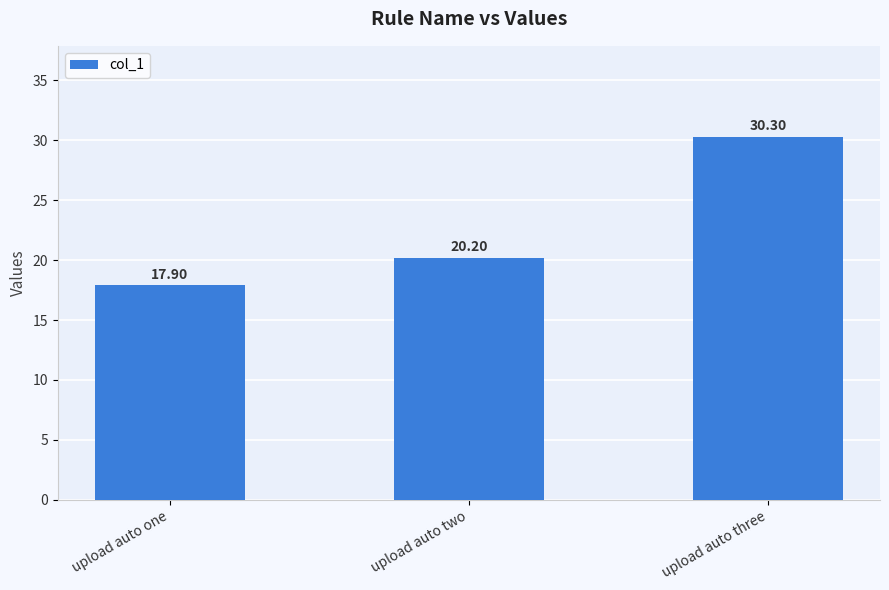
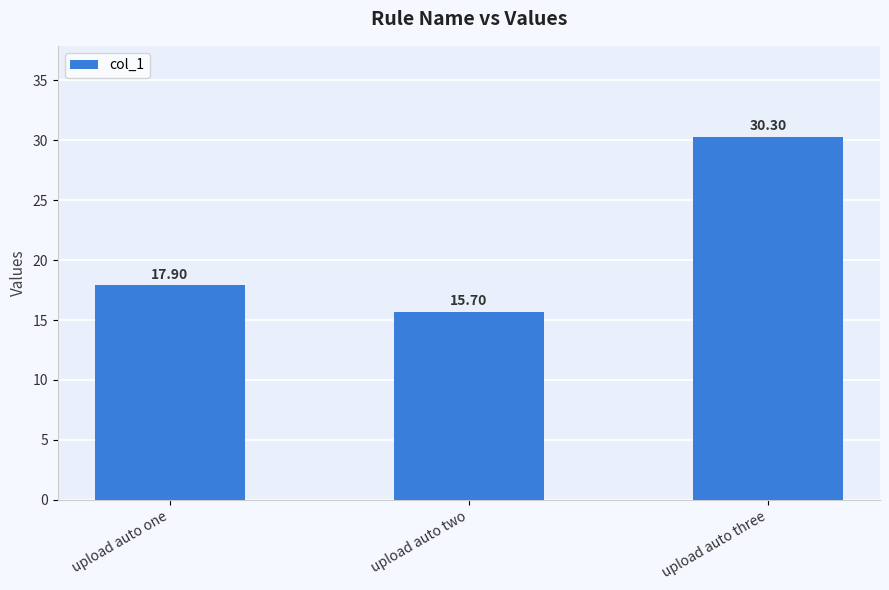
  {
    "upload auto one": 17.90,
-   "upload auto two": 20.20,
+   "upload auto two": 15.70,
    "upload auto three": 30.30
  }
